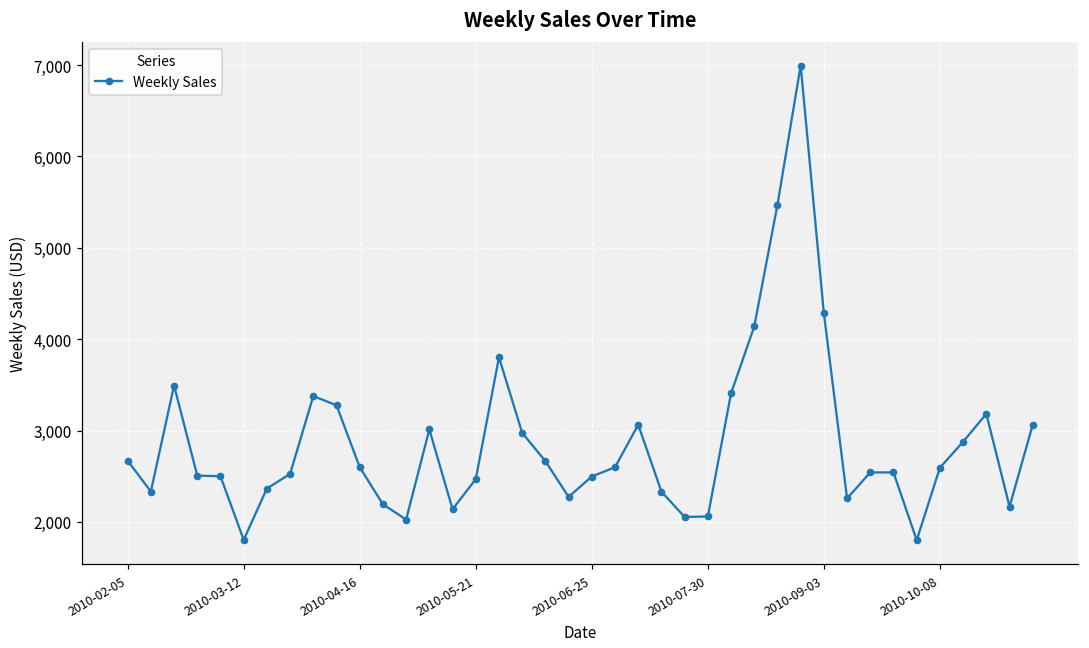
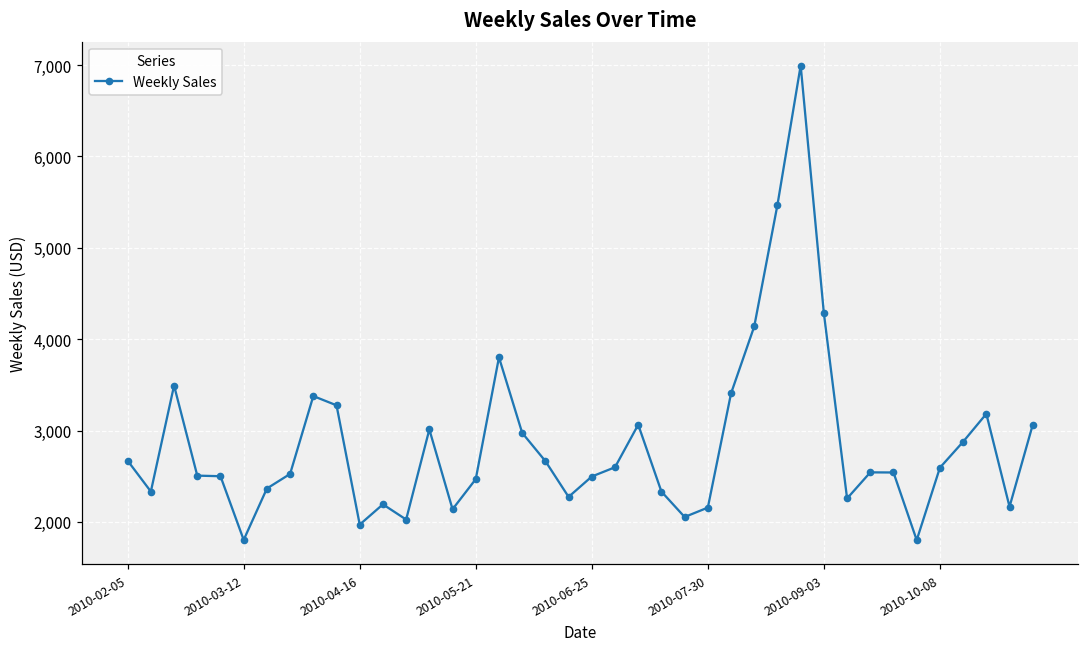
  {
    "2010-02-05": "2,700",
    "2010-03-12": "1,800",
-   "2010-04-16": "2,600",
+   "2010-04-16": "2,000",
    "2010-05-21": "2,500",
    "2010-06-25": "2,500",
-   "2010-07-30": "2,100",
+   "2010-07-30": "2,200",
    "2010-09-03": "4,300",
    "2010-10-08": "2,600"
  }
